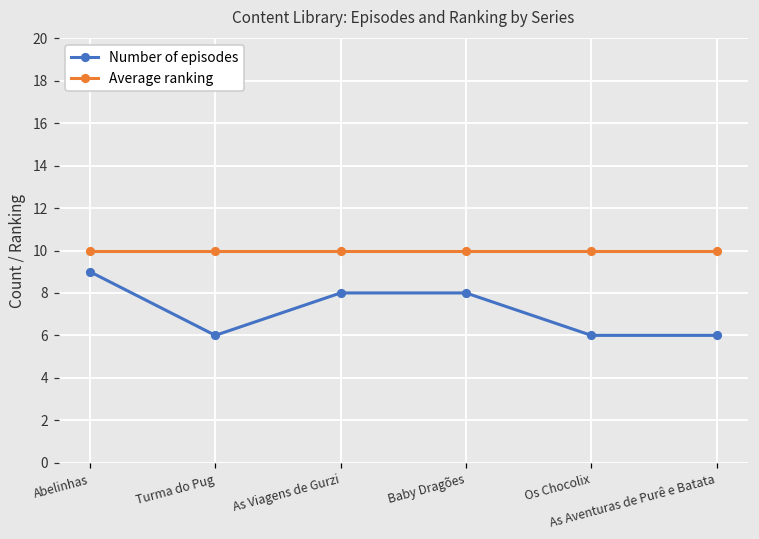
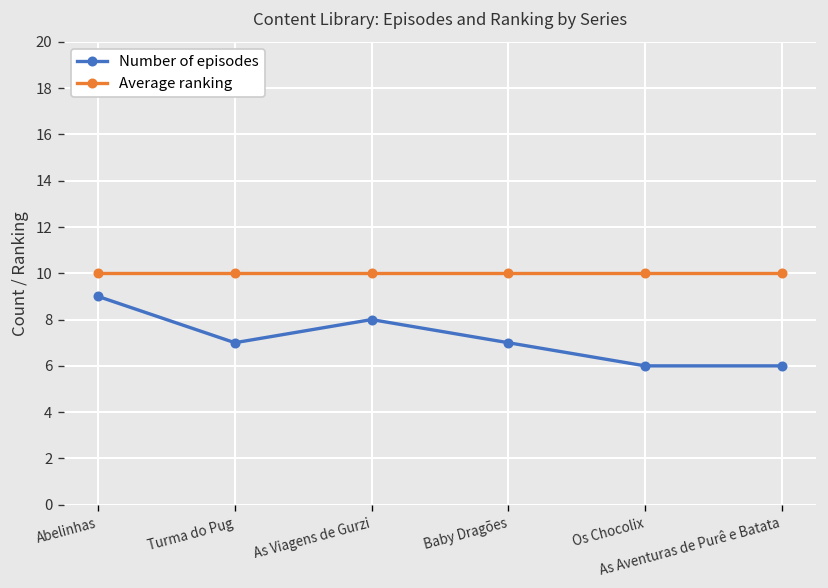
  {
    "Number of episodes": {
      "Abelinhas": 9,
-     "Turma do Pug": 6,
+     "Turma do Pug": 7,
      "As Viagens de Gurzi": 8,
-     "Baby Dragões": 8,
+     "Baby Dragões": 7,
      "Os Chocolix": 6,
      "As Aventuras de Purê e Batata": 6
    },
    "Average ranking": {
      "Abelinhas": 10,
      "Turma do Pug": 10,
      "As Viagens de Gurzi": 10,
      "Baby Dragões": 10,
      "Os Chocolix": 10,
      "As Aventuras de Purê e Batata": 10
    }
  }
